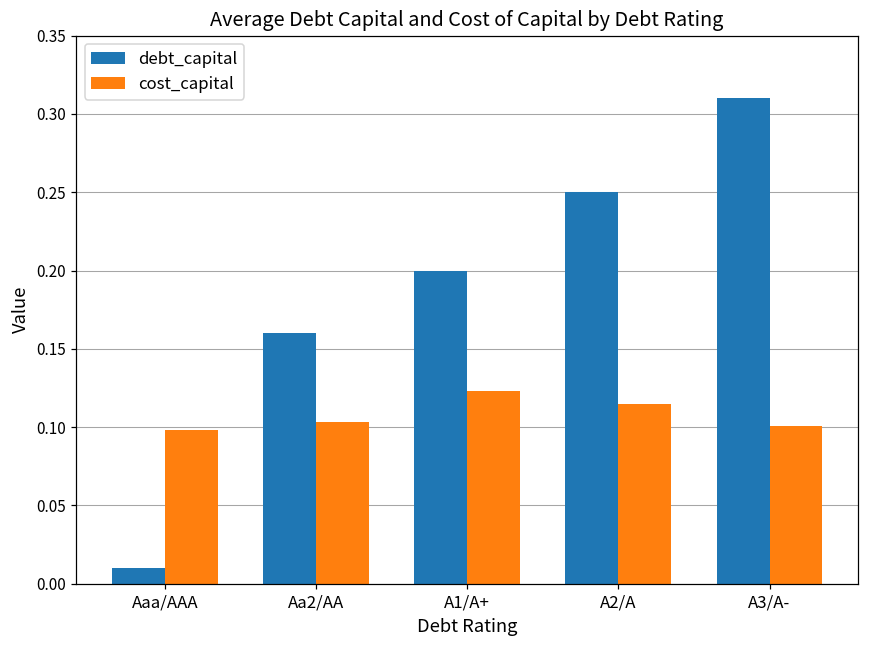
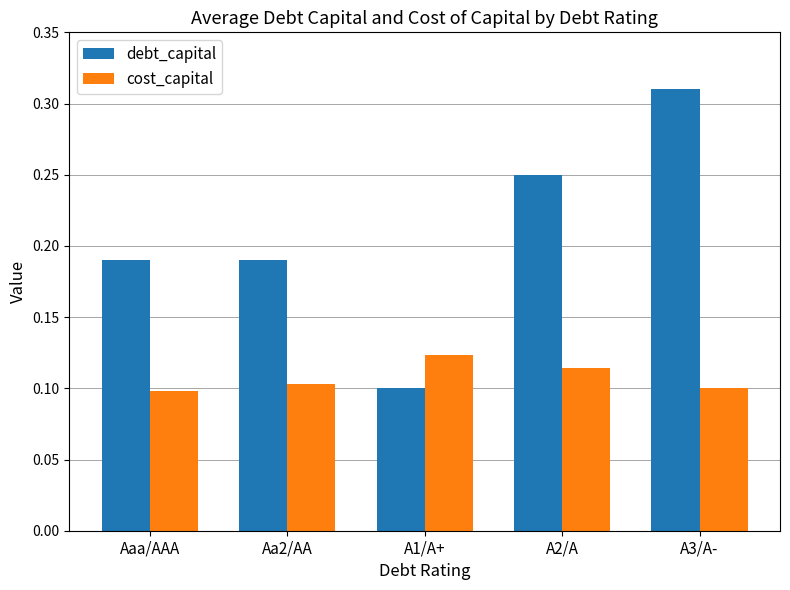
  {
    "debt_capital": {
-     "Aaa/AAA": 0.01,
-     "Aa2/AA": 0.16,
-     "A1/A+": 0.2,
+     "Aaa/AAA": 0.19,
+     "Aa2/AA": 0.19,
+     "A1/A+": 0.1,
      "A2/A": 0.25,
      "A3/A-": 0.31
    },
    "cost_capital": {
      "Aaa/AAA": 0.10,
      "Aa2/AA": 0.103,
      "A1/A+": 0.123,
      "A2/A": 0.115,
      "A3/A-": 0.10
    }
  }
